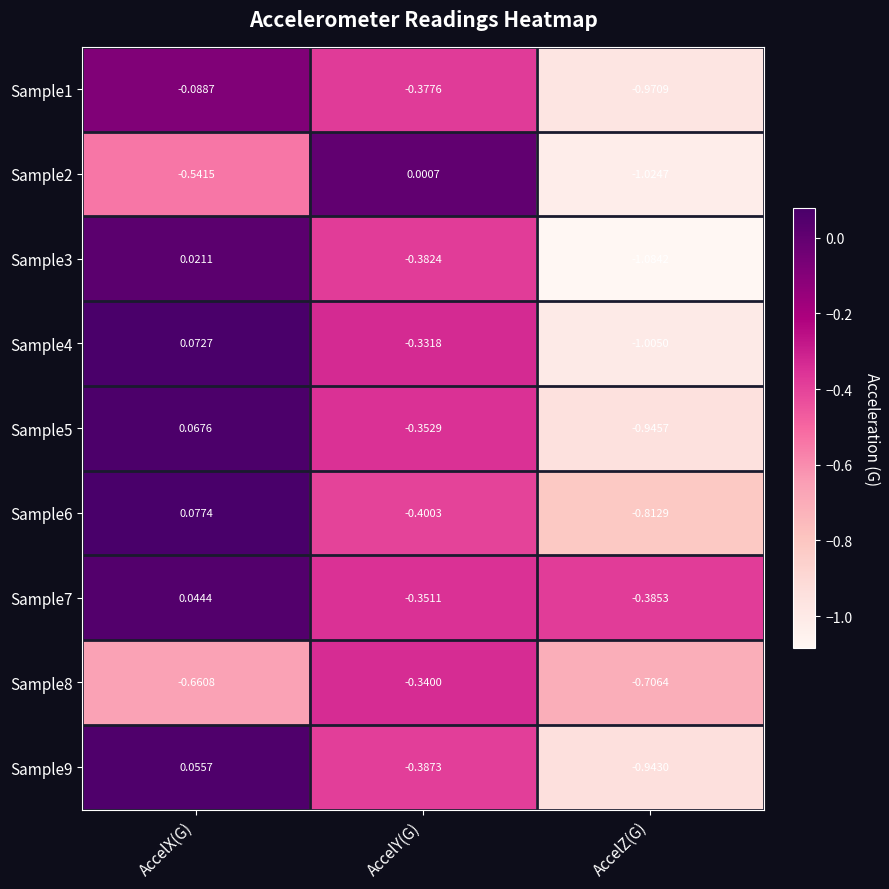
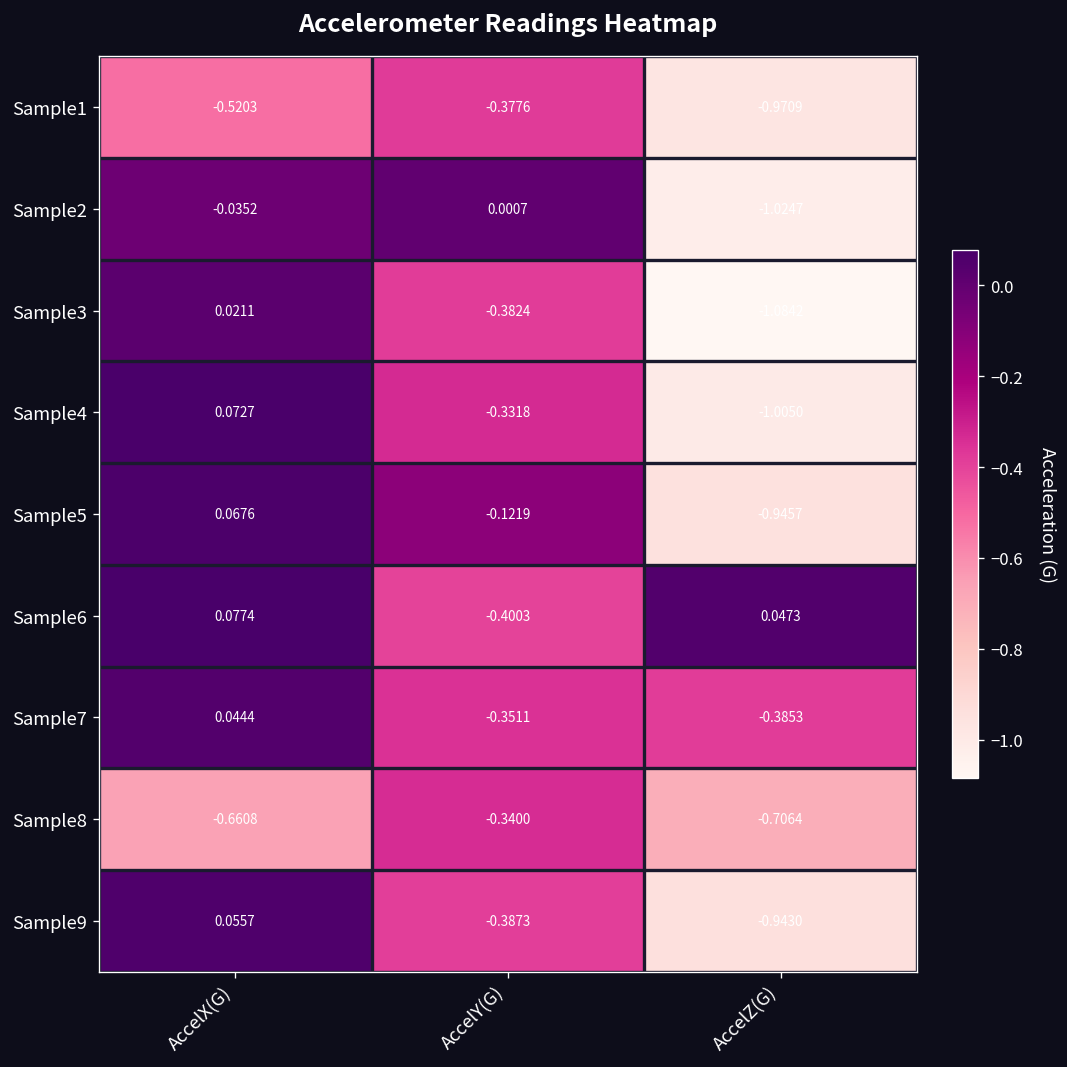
  {
    "Sample1": {
-     "AccelX(G)": -0.0887,
+     "AccelX(G)": -0.5203,
      "AccelY(G)": -0.3776
    },
    "Sample2": {
-     "AccelX(G)": -0.5415,
+     "AccelX(G)": -0.0352,
      "AccelY(G)": 0.0007
    },
    "Sample3": {
      "AccelX(G)": 0.0211,
      "AccelY(G)": -0.3824
    },
    "Sample4": {
      "AccelX(G)": 0.0727,
      "AccelY(G)": -0.3318
    },
    "Sample5": {
      "AccelX(G)": 0.0676,
-     "AccelY(G)": -0.3529
+     "AccelY(G)": -0.1219
    },
    "Sample6": {
      "AccelX(G)": 0.0774,
      "AccelY(G)": -0.4003,
-     "AccelZ(G)": -0.8129
+     "AccelZ(G)": 0.0473
    },
    "Sample7": {
      "AccelX(G)": 0.0444,
      "AccelY(G)": -0.3511,
      "AccelZ(G)": -0.3853
    },
    "Sample8": {
      "AccelX(G)": -0.6608,
      "AccelY(G)": -0.3400,
      "AccelZ(G)": -0.7064
    },
    "Sample9": {
      "AccelX(G)": 0.0557,
      "AccelY(G)": -0.3873
    }
  }
